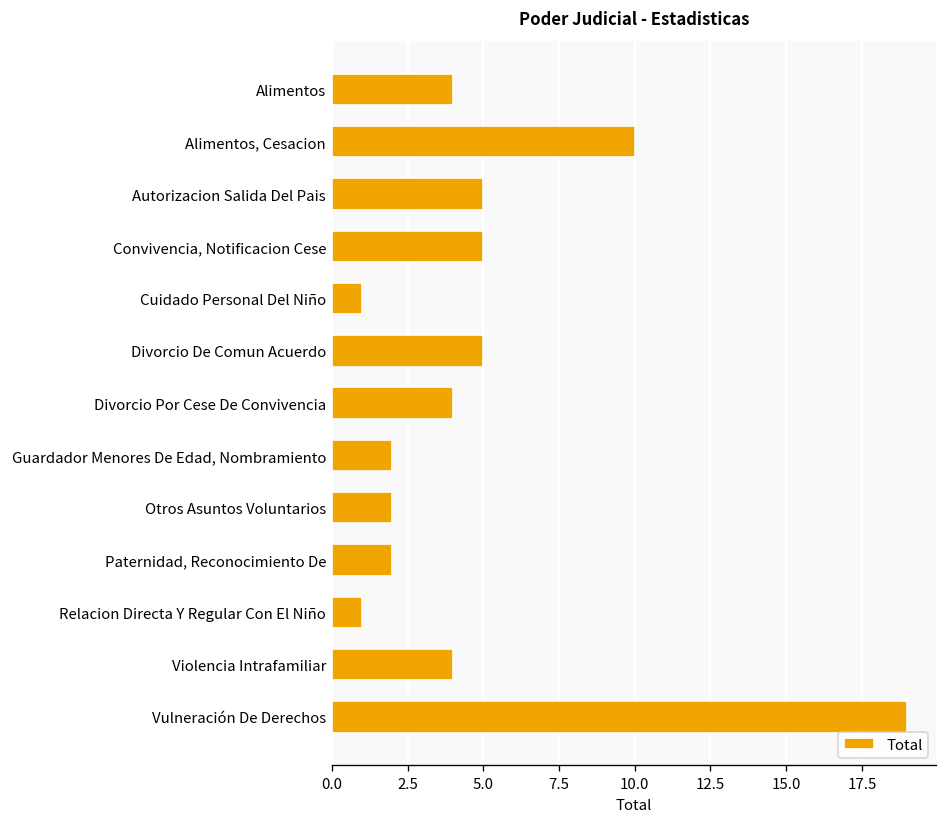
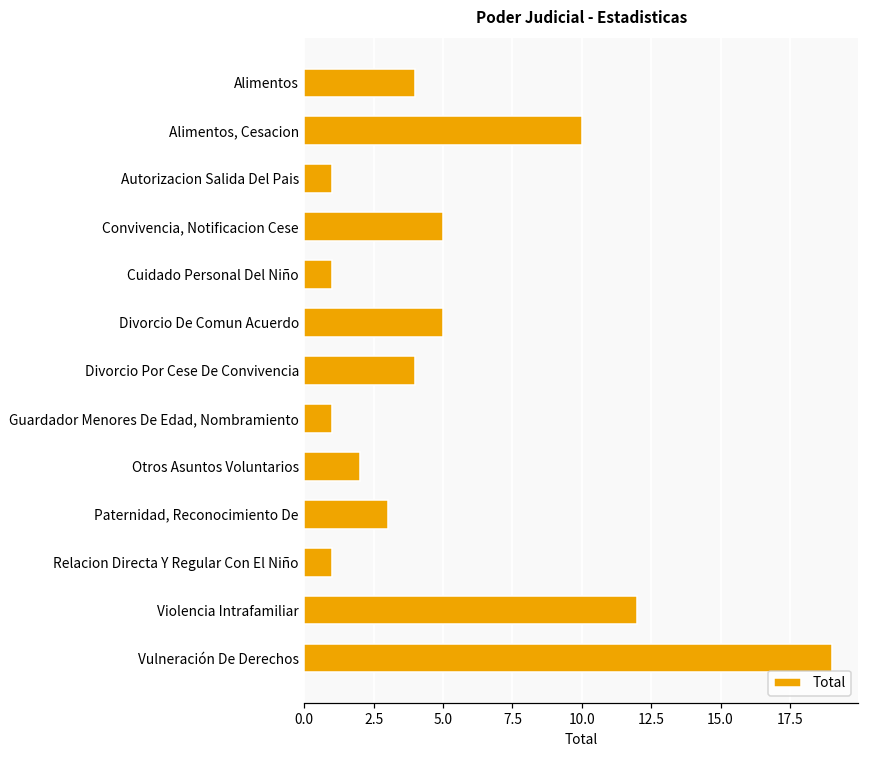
  {
    "Alimentos": 4,
    "Alimentos, Cesacion": 10,
-   "Autorizacion Salida Del Pais": 5,
+   "Autorizacion Salida Del Pais": 1,
    "Convivencia, Notificacion Cese": 5,
    "Cuidado Personal Del Niño": 1,
    "Divorcio De Comun Acuerdo": 5,
    "Divorcio Por Cese De Convivencia": 4,
-   "Guardador Menores De Edad, Nombramiento": 2,
+   "Guardador Menores De Edad, Nombramiento": 1,
    "Otros Asuntos Voluntarios": 2,
-   "Paternidad, Reconocimiento De": 2,
+   "Paternidad, Reconocimiento De": 3,
    "Relacion Directa Y Regular Con El Niño": 1,
-   "Violencia Intrafamiliar": 4,
+   "Violencia Intrafamiliar": 12,
    "Vulneración De Derechos": 19
  }
